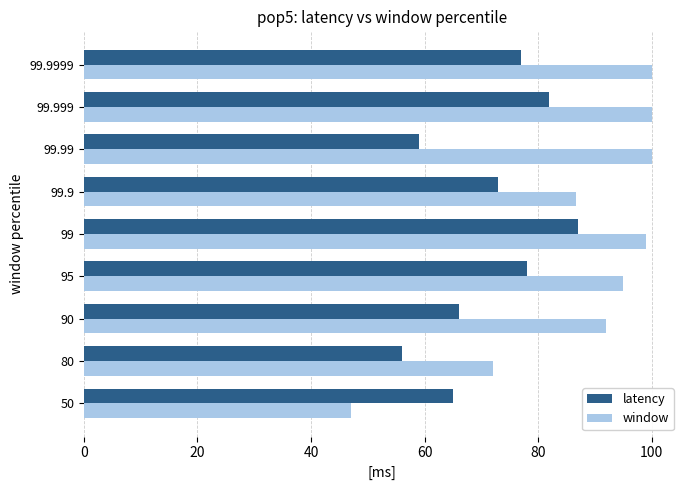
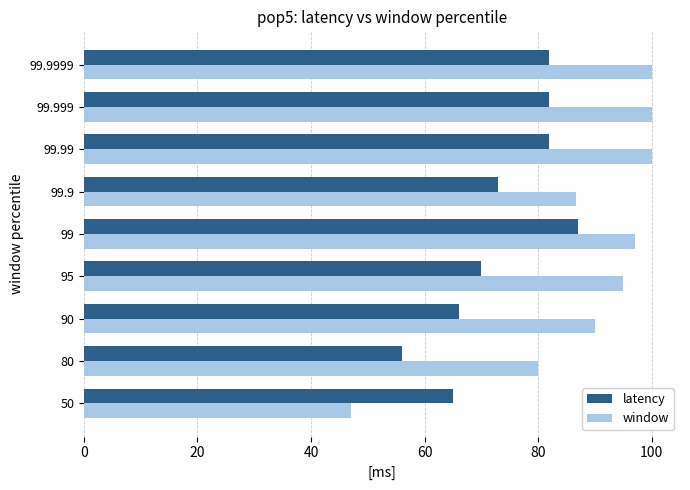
  {
    "latency": {
-     "99.9999": 77,
+     "99.9999": 82,
      "99.999": 82,
-     "99.99": 59,
+     "99.99": 82,
      "99.9": 73,
      "99": 87,
-     "95": 78,
+     "95": 70,
      "90": 66,
      "80": 56,
      "50": 65
    },
    "window": {
      "99.9999": 100,
      "99.999": 100,
      "99.99": 100,
      "99.9": 87,
-     "99": 99,
+     "99": 97,
      "95": 95,
-     "90": 92,
-     "80": 72,
+     "90": 90,
+     "80": 80,
      "50": 47
    }
  }
